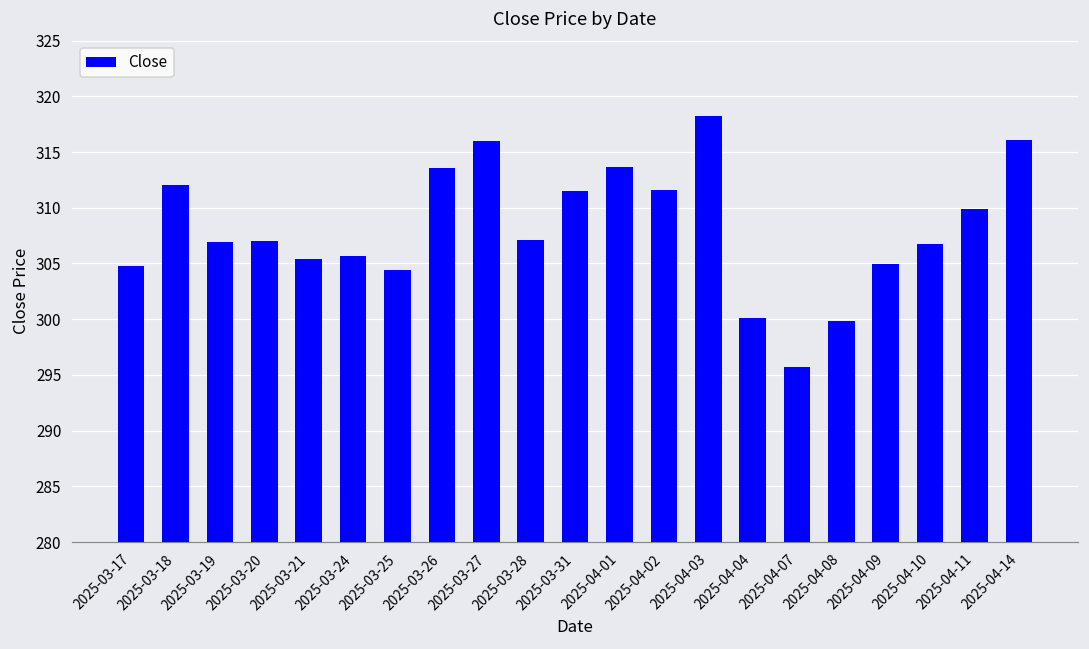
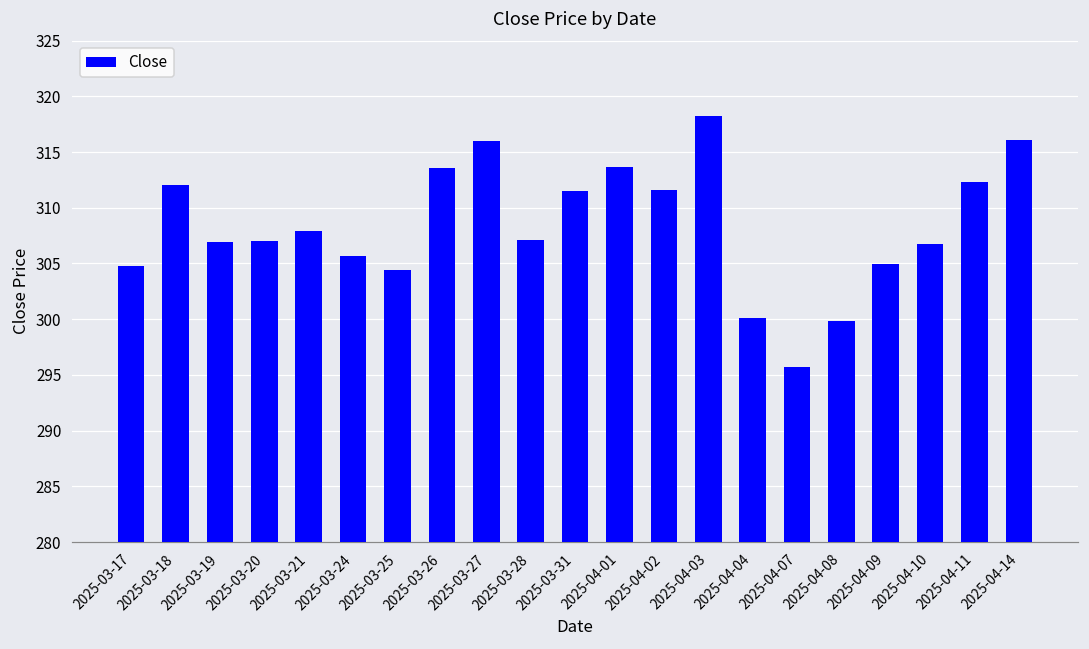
  {
    "2025-03-17": 304.8,
    "2025-03-18": 312.0,
    "2025-03-19": 306.9,
    "2025-03-20": 307.0,
-   "2025-03-21": 305.4,
+   "2025-03-21": 307.9,
    "2025-03-24": 305.7,
    "2025-03-25": 304.5,
    "2025-03-26": 313.6,
    "2025-03-27": 316.0,
    "2025-03-28": 307.1,
    "2025-03-31": 311.5,
    "2025-04-01": 313.6,
    "2025-04-02": 311.6,
    "2025-04-03": 318.3,
    "2025-04-04": 300.1,
    "2025-04-07": 295.7,
    "2025-04-08": 299.8,
    "2025-04-09": 305.0,
    "2025-04-10": 306.8,
-   "2025-04-11": 309.9,
+   "2025-04-11": 312.3,
    "2025-04-14": 316.1
  }
